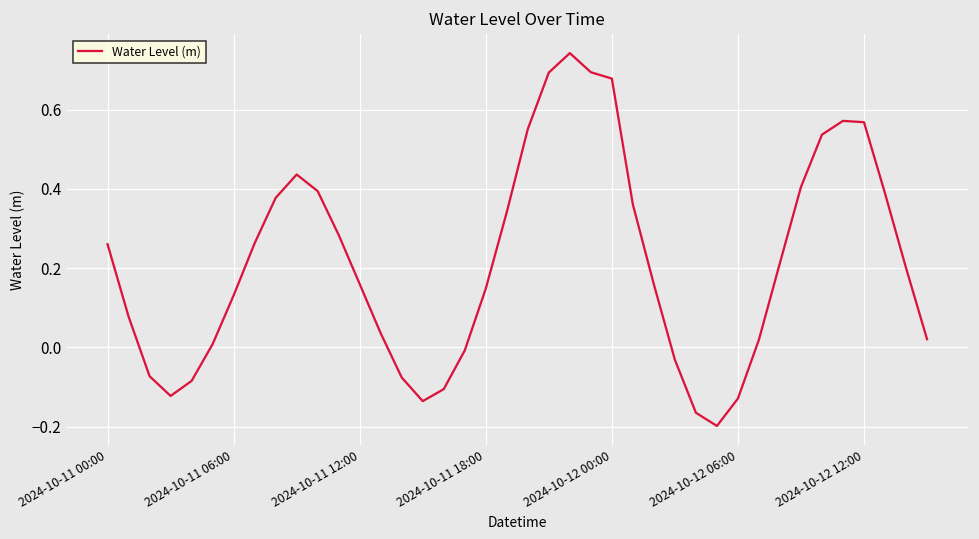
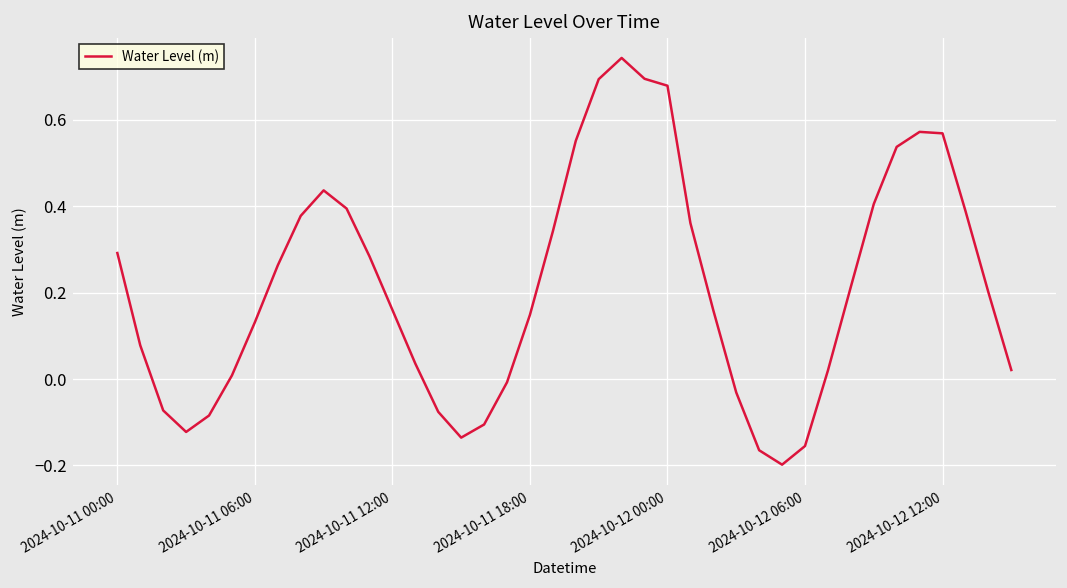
  {
-   "2024-10-11 00:00": 0.26,
+   "2024-10-11 00:00": 0.29,
    "2024-10-11 06:00": 0.13,
    "2024-10-11 12:00": 0.16,
    "2024-10-11 18:00": 0.15,
    "2024-10-12 00:00": 0.68,
-   "2024-10-12 06:00": -0.13,
+   "2024-10-12 06:00": -0.16,
    "2024-10-12 12:00": 0.57
  }
